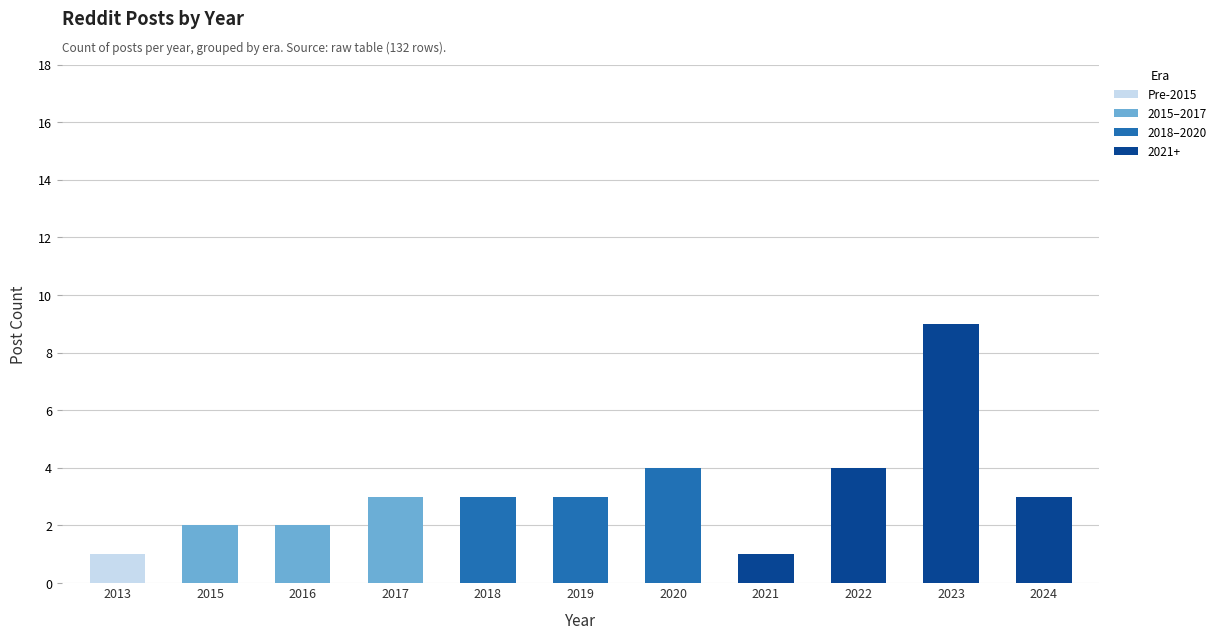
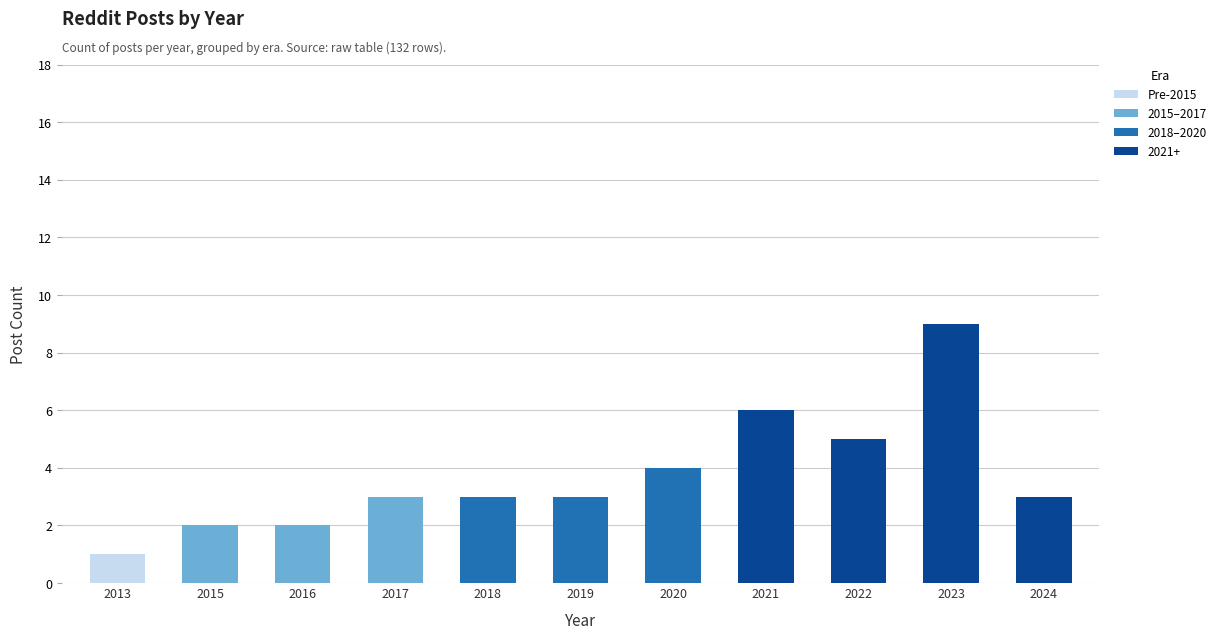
  {
    "Pre-2015": {
      "2013": 1,
      "2015": 0,
      "2016": 0,
      "2017": 0,
      "2018": 0,
      "2019": 0,
      "2020": 0,
      "2021": 0,
      "2022": 0,
      "2023": 0,
      "2024": 0
    },
    "2021+": {
-     "2021": 1,
-     "2022": 4
+     "2021": 6,
+     "2022": 5
    }
  }
